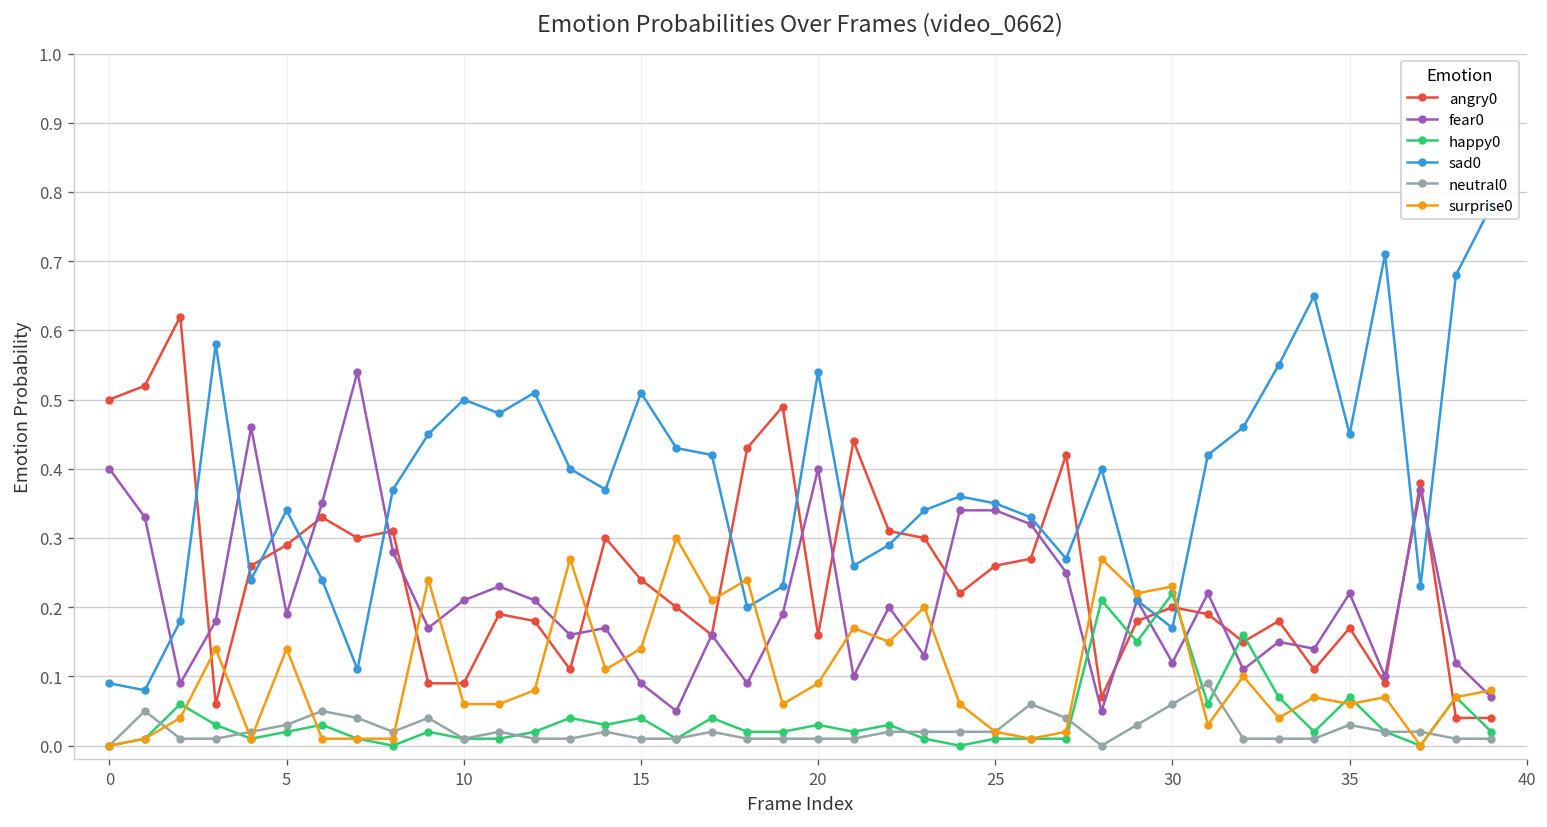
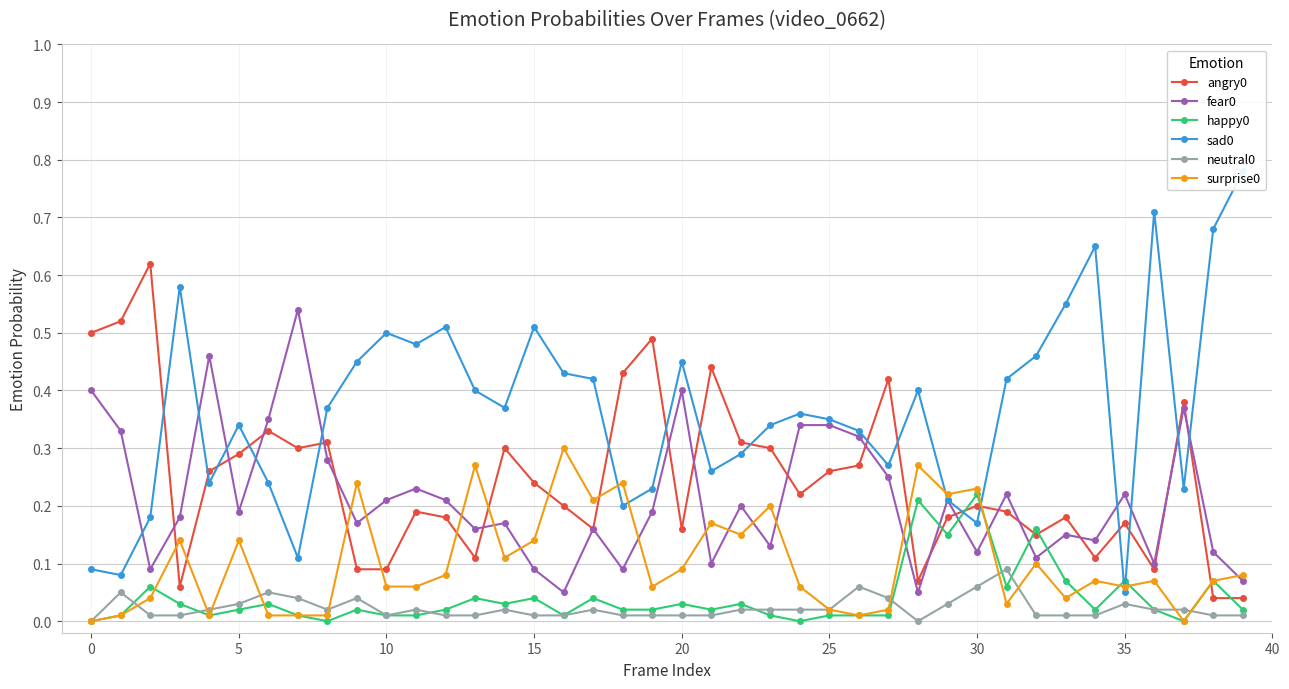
  {
    "angry0": {
      "0": 0.50,
      "5": 0.29,
      "10": 0.09,
      "15": 0.24,
      "20": 0.16,
      "25": 0.26,
      "30": 0.20,
      "35": 0.17
    },
    "fear0": {
      "0": 0.40,
      "5": 0.19,
      "10": 0.21,
      "15": 0.09,
      "20": 0.40,
      "25": 0.34,
      "30": 0.12,
      "35": 0.22
    },
    "happy0": {
      "5": 0.02,
      "15": 0.04,
      "20": 0.03,
      "25": 0.01,
      "30": 0.22,
      "35": 0.07
    },
    "sad0": {
      "0": 0.09,
      "5": 0.34,
      "10": 0.50,
      "15": 0.51,
-     "20": 0.54,
+     "20": 0.45,
      "25": 0.35,
      "30": 0.17,
-     "35": 0.45
+     "35": 0.05
    },
    "neutral0": {
      "5": 0.03,
      "15": 0.01,
      "20": 0.01,
      "30": 0.06,
      "35": 0.03
    },
    "surprise0": {
      "5": 0.14,
      "10": 0.06,
      "15": 0.14,
      "20": 0.09,
      "30": 0.23,
      "35": 0.06
    }
  }
